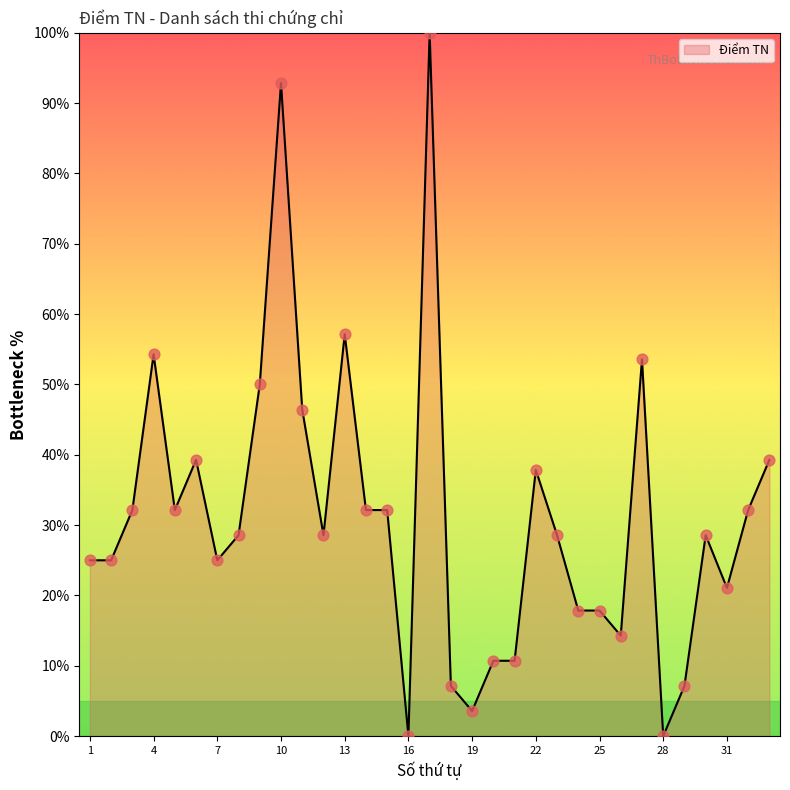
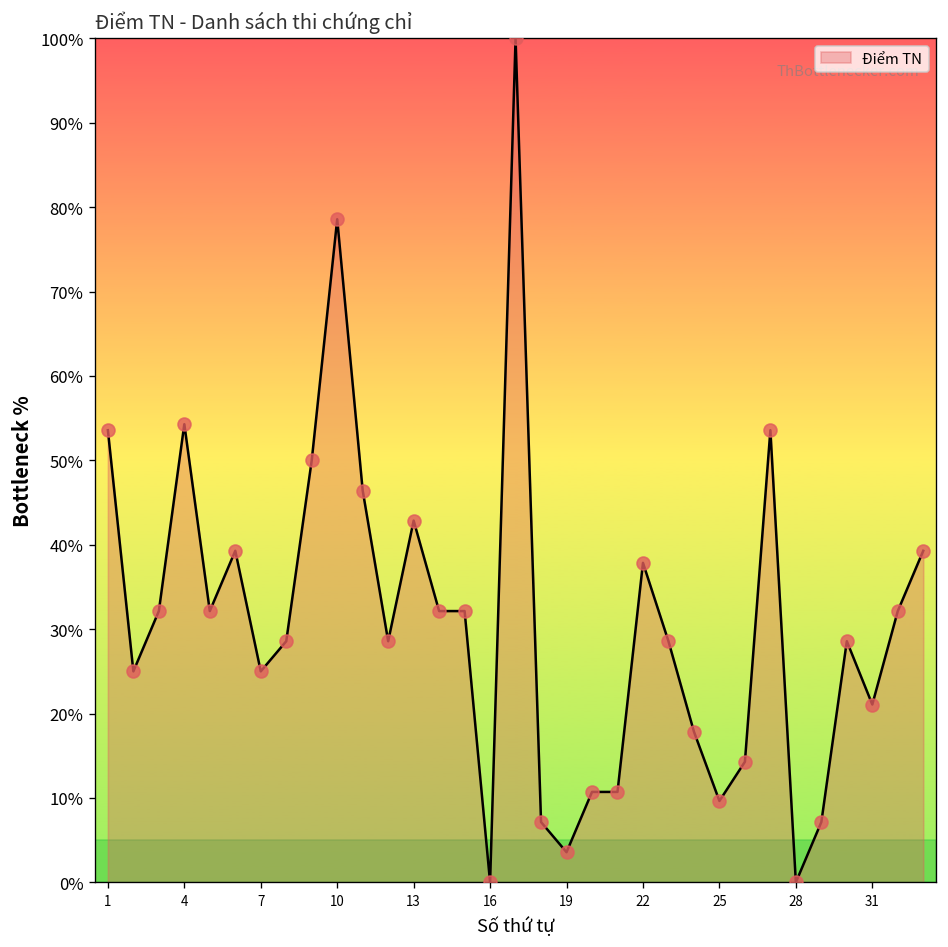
  {
-   "1": "25%",
+   "1": "54%",
    "4": "54%",
    "7": "25%",
-   "10": "93%",
-   "13": "57%",
+   "10": "79%",
+   "13": "43%",
    "22": "38%",
-   "25": "18%",
+   "25": "10%",
    "31": "21%"
  }
